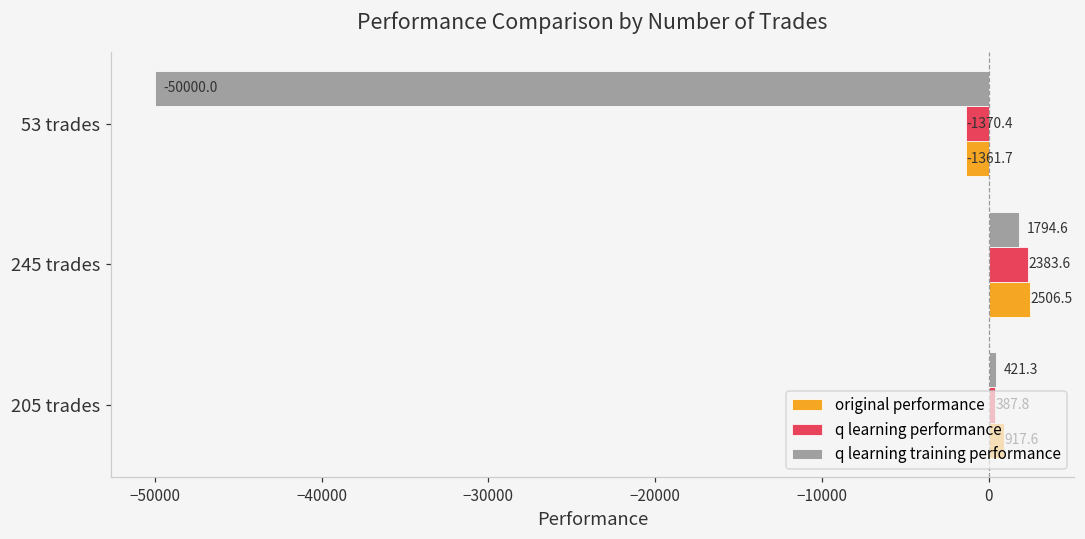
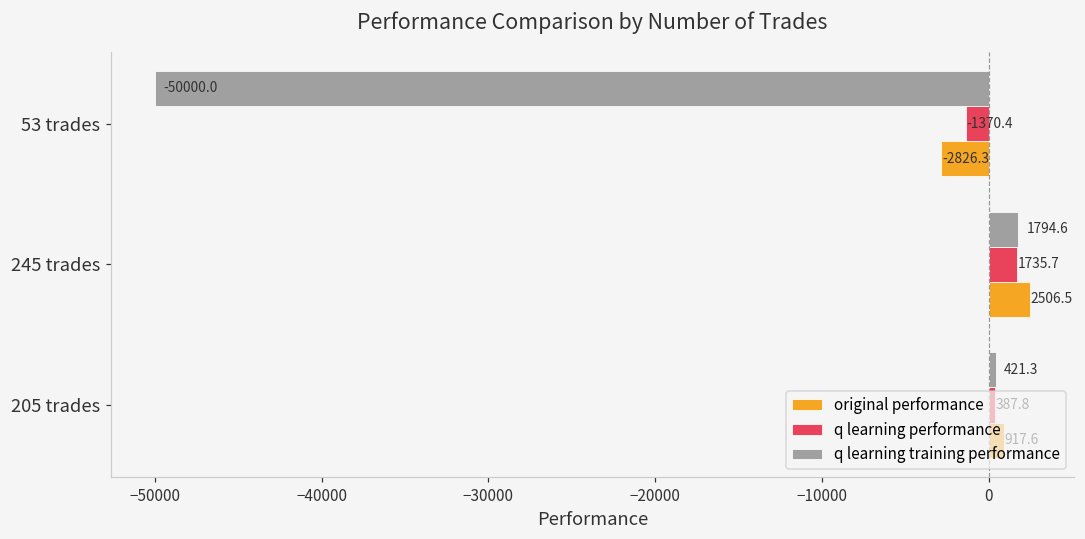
  {
    "original performance": {
-     "53 trades": -1361.7,
+     "53 trades": -2826.3,
      "245 trades": 2506.5
    },
    "q learning performance": {
      "53 trades": -1370.4,
-     "245 trades": 2383.6
+     "245 trades": 1735.7
    },
    "q learning training performance": {
      "53 trades": -50000.0,
      "245 trades": 1794.6,
      "205 trades": 421.3
    }
  }
